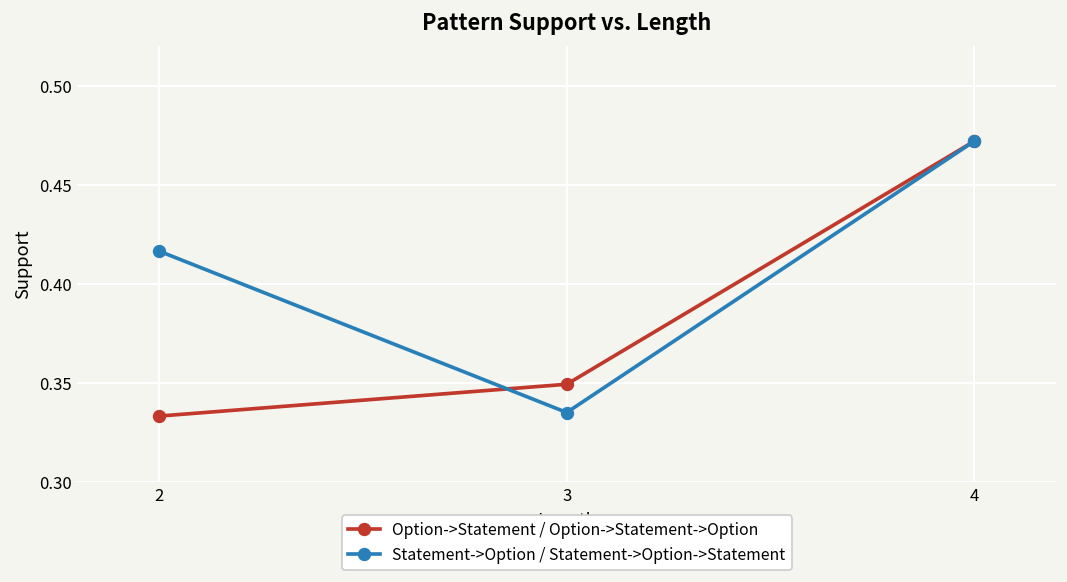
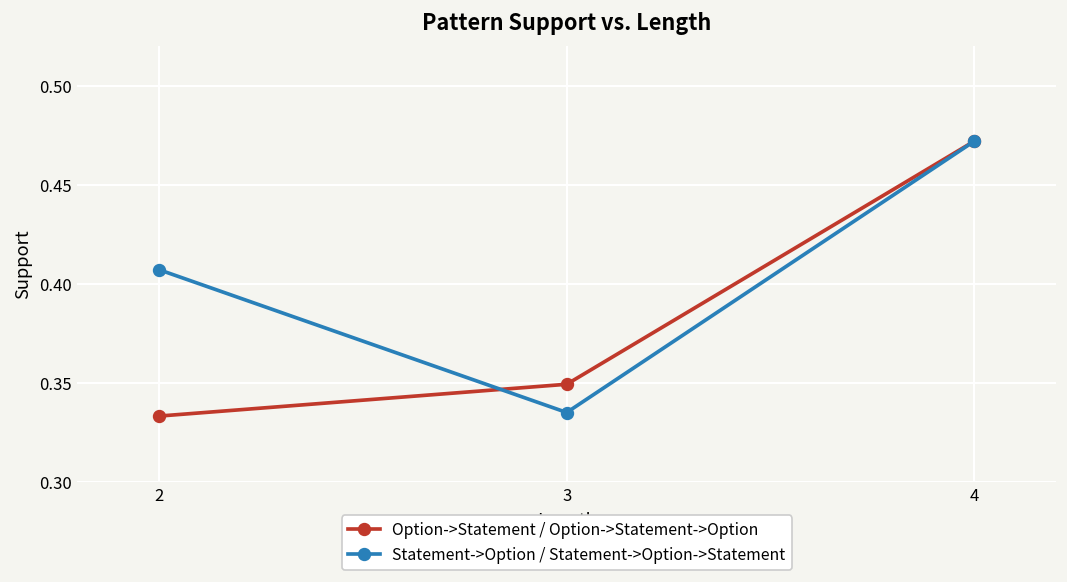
  {
    "Option->Statement / Option->Statement->Option": {
      "2": 0.333,
      "3": 0.349
    },
    "Statement->Option / Statement->Option->Statement": {
-     "2": 0.417,
+     "2": 0.407,
      "3": 0.335
    }
  }
